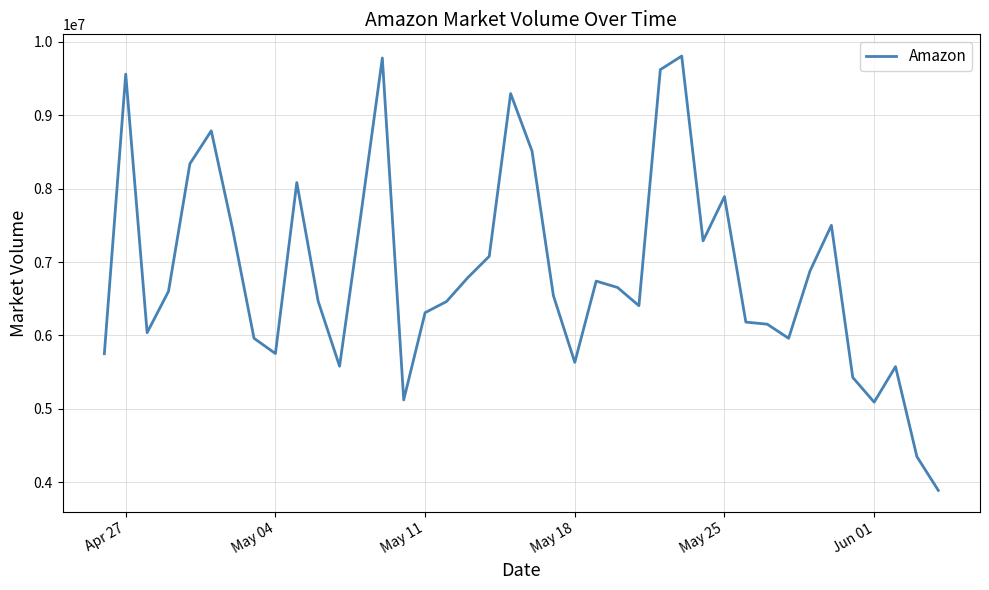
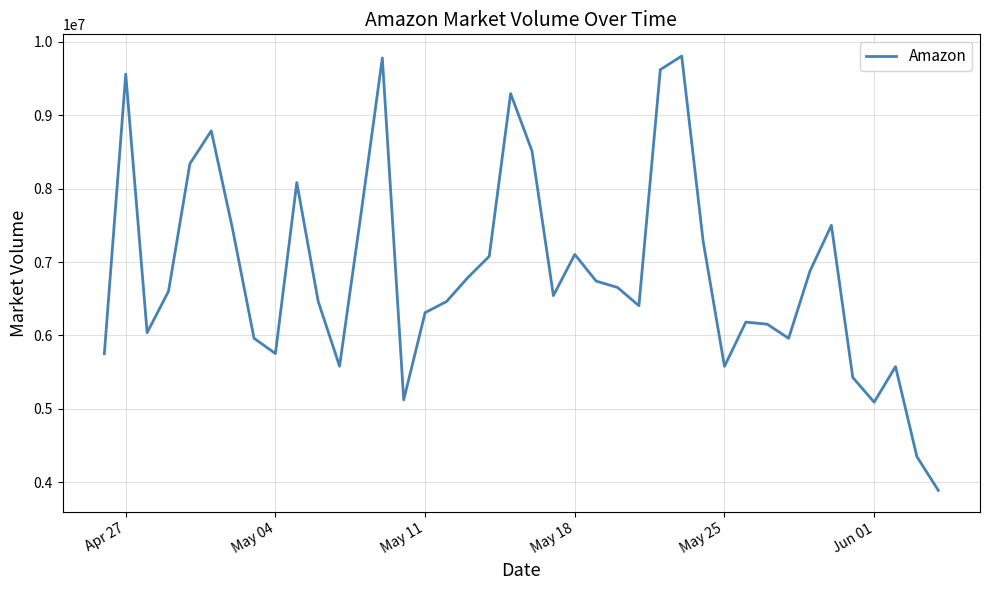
  {
    "Apr 27": 9600000,
    "May 04": 5800000,
    "May 11": 6300000,
-   "May 18": 5600000,
-   "May 25": 7900000,
+   "May 18": 7100000,
+   "May 25": 5600000,
    "Jun 01": 5100000
  }
